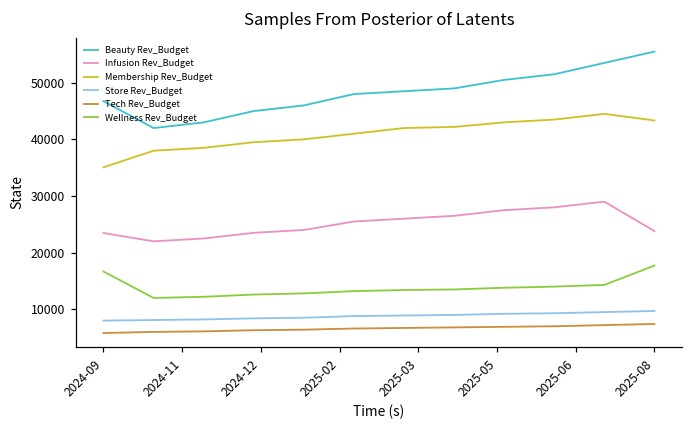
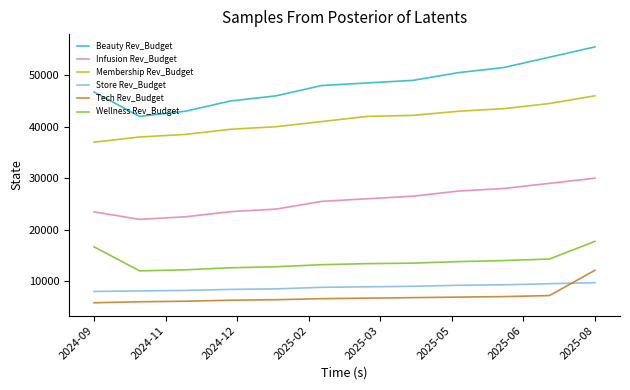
  {
    "Beauty Rev_Budget": {
      "2024-09": 47000,
      "2025-08": 56000
    },
    "Infusion Rev_Budget": {
      "2024-09": 23000,
-     "2025-08": 24000
+     "2025-08": 30000
    },
    "Membership Rev_Budget": {
-     "2024-09": 35000,
-     "2025-08": 43000
+     "2024-09": 37000,
+     "2025-08": 46000
    },
    "Store Rev_Budget": {
      "2024-09": 8000,
      "2025-08": 10000
    },
    "Tech Rev_Budget": {
      "2024-09": 6000,
-     "2025-08": 7000
+     "2025-08": 12000
    },
    "Wellness Rev_Budget": {
      "2024-09": 17000,
      "2025-08": 18000
    }
  }
